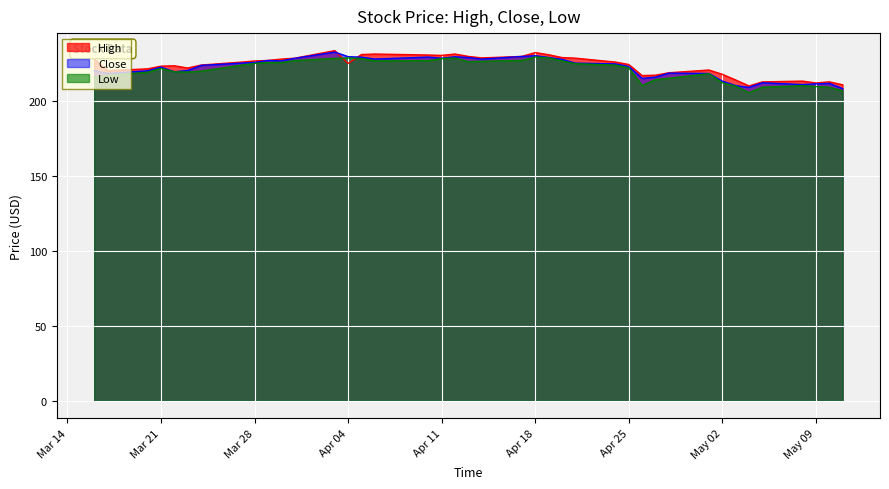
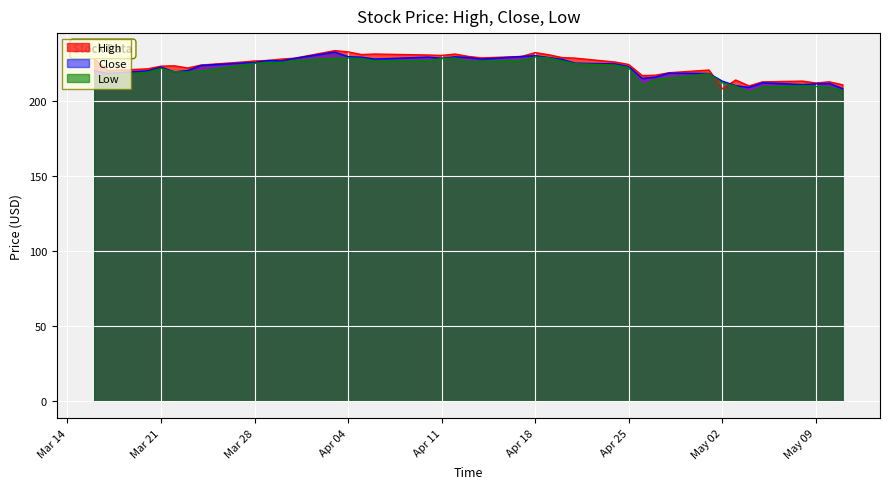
  {
    "High": {
-     "Apr 04": 225,
+     "Apr 04": 233,
      "Apr 11": 230,
      "Apr 18": 232,
-     "May 02": 218
+     "May 02": 208
    },
    "Low": {
      "May 09": 209
    }
  }
